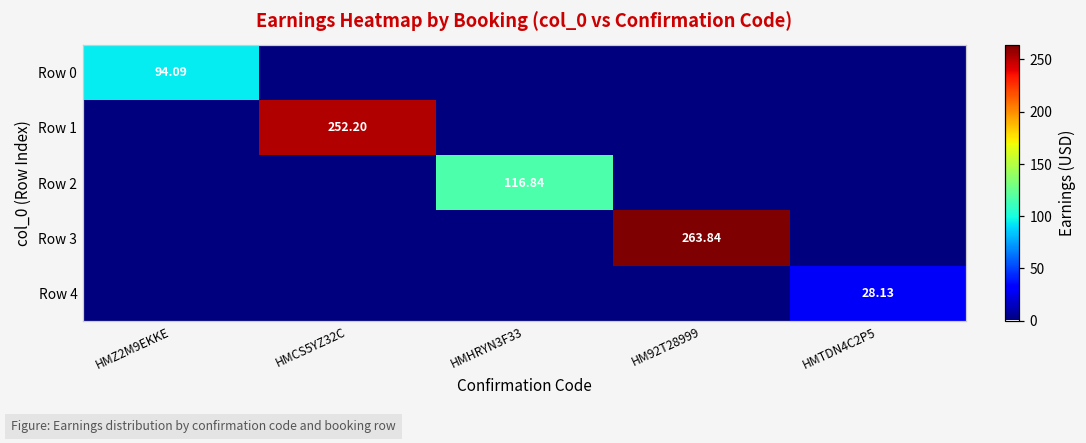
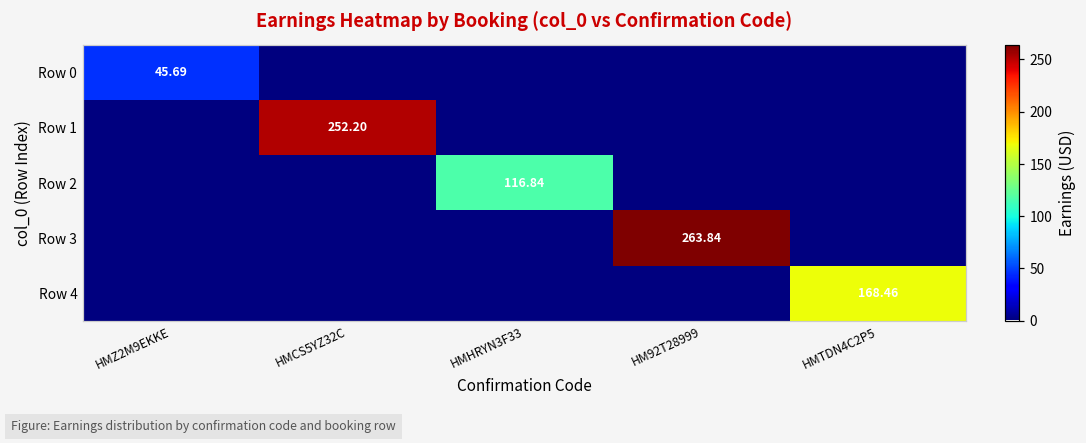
  {
    "Row 0": {
-     "HMZ2M9EKKE": 94.09
+     "HMZ2M9EKKE": 45.69
    },
    "Row 1": {
      "HMCS5YZ32C": 252.20
    },
    "Row 2": {
      "HMHRYN3F33": 116.84
    },
    "Row 3": {
      "HM92T28999": 263.84
    },
    "Row 4": {
-     "HMTDN4C2P5": 28.13
+     "HMTDN4C2P5": 168.46
    }
  }
